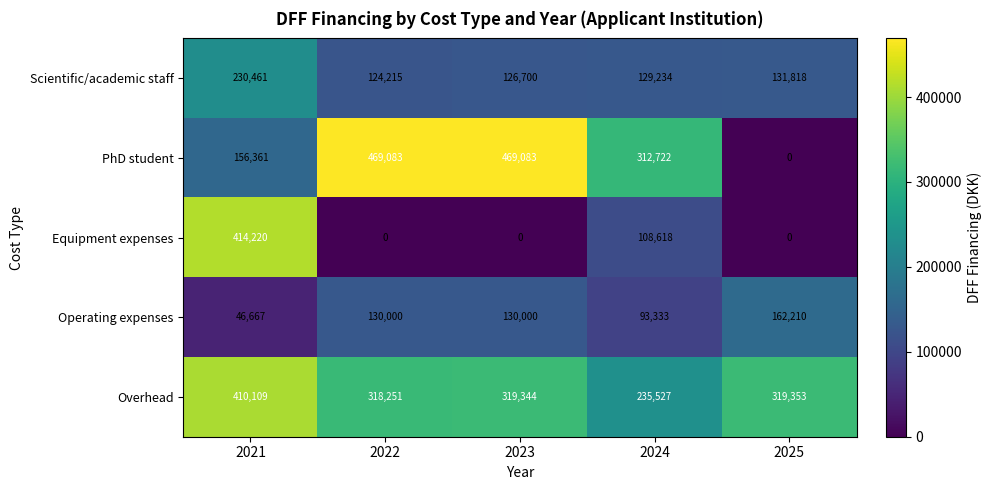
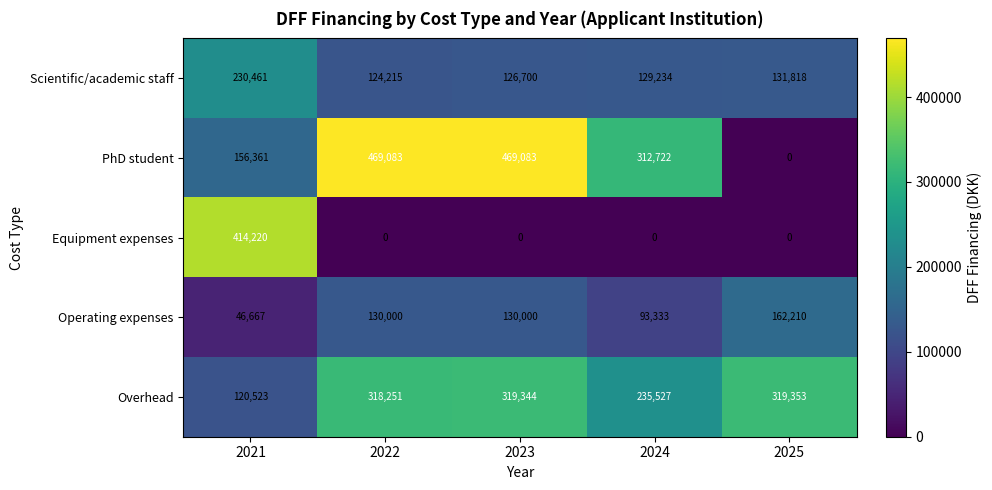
  {
    "Scientific/academic staff": {
      "2021": "230,461",
      "2022": "124,215",
      "2023": "126,700",
      "2024": "129,234",
      "2025": "131,818"
    },
    "PhD student": {
      "2021": "156,361",
      "2022": "469,083",
      "2023": "469,083",
      "2024": "312,722",
      "2025": "0"
    },
    "Equipment expenses": {
      "2021": "414,220",
      "2022": "0",
      "2023": "0",
-     "2024": "108,618",
+     "2024": "0",
      "2025": "0"
    },
    "Operating expenses": {
      "2021": "46,667",
      "2022": "130,000",
      "2023": "130,000",
      "2024": "93,333",
      "2025": "162,210"
    },
    "Overhead": {
-     "2021": "410,109",
+     "2021": "120,523",
      "2022": "318,251",
      "2023": "319,344",
      "2024": "235,527",
      "2025": "319,353"
    }
  }
